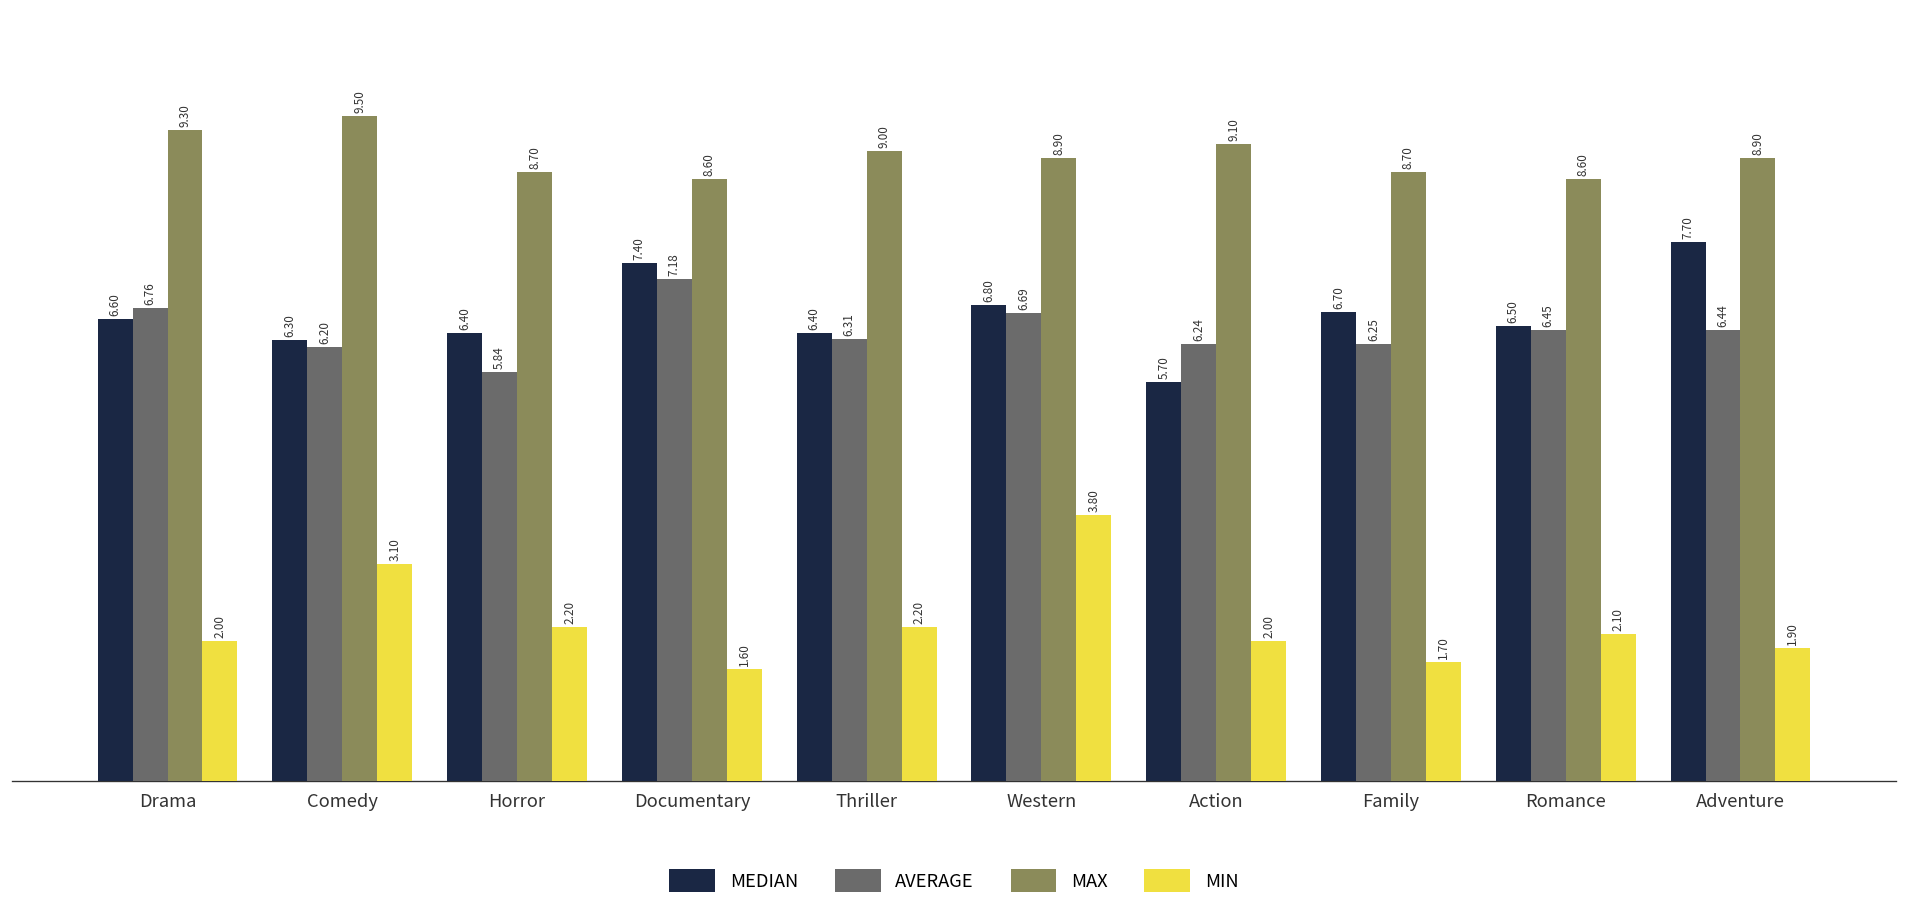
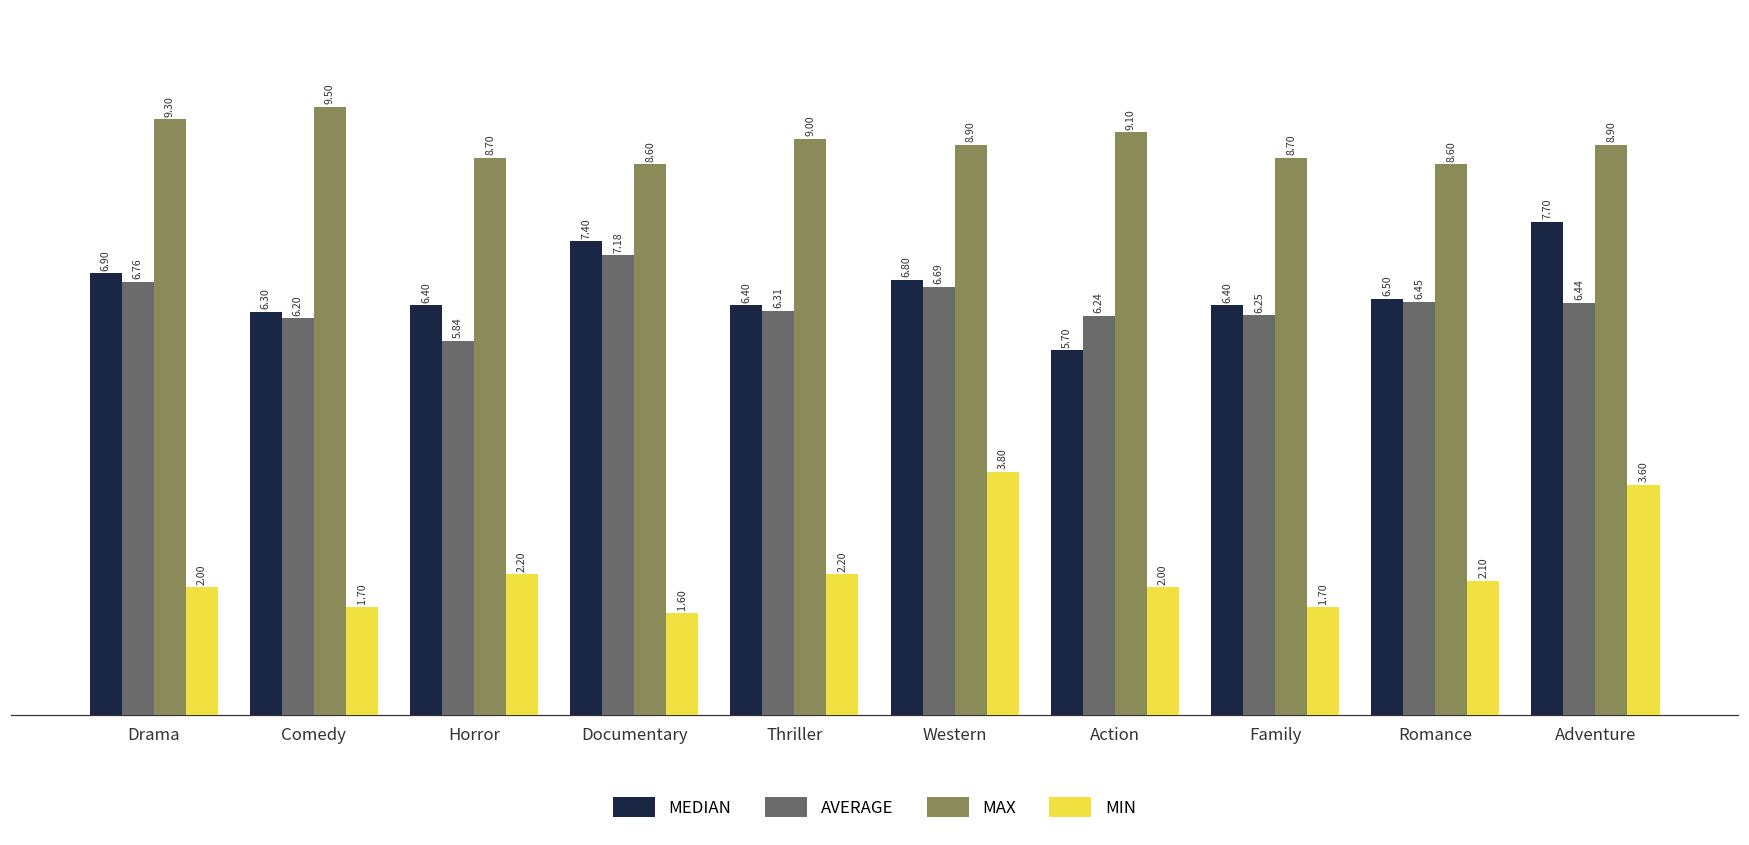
  {
    "MEDIAN": {
-     "Drama": 6.60,
+     "Drama": 6.90,
      "Comedy": 6.30,
      "Horror": 6.40,
      "Documentary": 7.40,
      "Thriller": 6.40,
      "Western": 6.80,
      "Action": 5.70,
-     "Family": 6.70,
+     "Family": 6.40,
      "Romance": 6.50,
      "Adventure": 7.70
    },
    "MIN": {
      "Drama": 2.00,
-     "Comedy": 3.10,
+     "Comedy": 1.70,
      "Horror": 2.20,
      "Documentary": 1.60,
      "Thriller": 2.20,
      "Western": 3.80,
      "Action": 2.00,
      "Family": 1.70,
      "Romance": 2.10,
-     "Adventure": 1.90
+     "Adventure": 3.60
    }
  }
